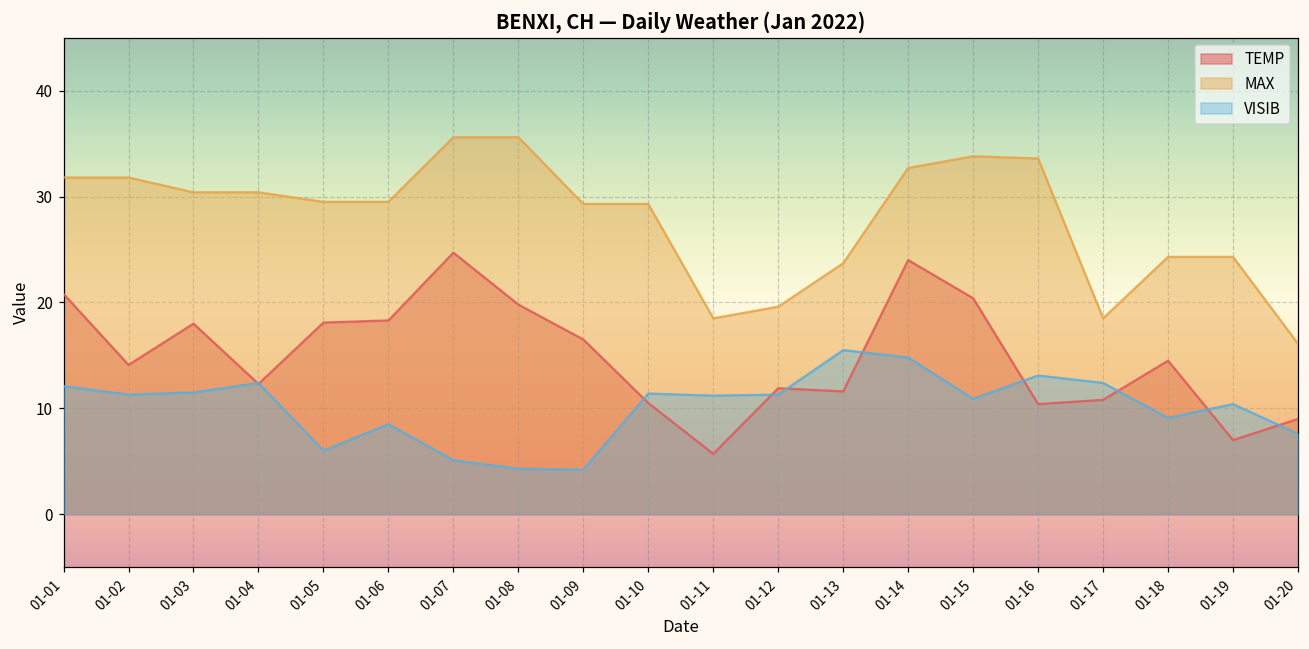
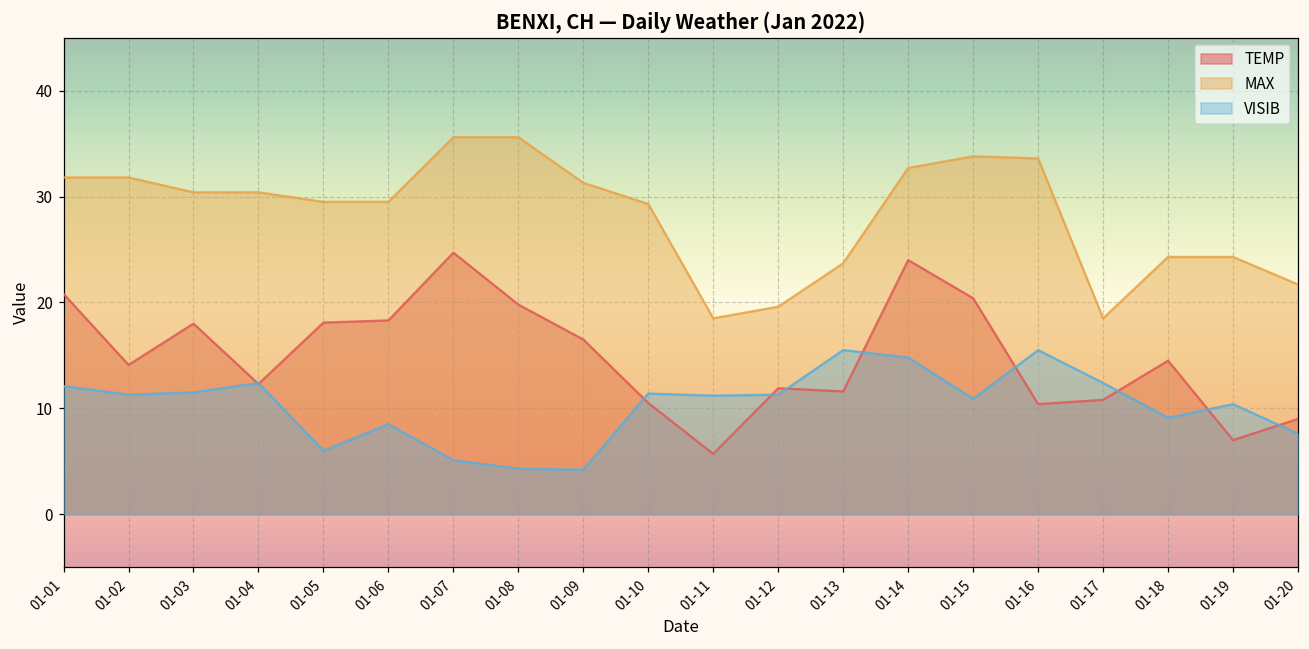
  {
    "TEMP": {
      "01-01": 21,
      "01-02": 14,
      "01-03": 18,
      "01-05": 18,
      "01-06": 18,
      "01-07": 25,
      "01-08": 20,
      "01-09": 17,
      "01-10": 11,
      "01-11": 6,
      "01-12": 12,
      "01-13": 12,
      "01-14": 24,
      "01-15": 20,
      "01-16": 10,
      "01-17": 11,
      "01-18": 15,
      "01-19": 7,
      "01-20": 9
    },
    "MAX": {
      "01-01": 32,
      "01-02": 32,
      "01-03": 30,
      "01-04": 30,
      "01-05": 30,
      "01-06": 30,
      "01-07": 36,
      "01-08": 36,
-     "01-09": 29,
+     "01-09": 31,
      "01-10": 29,
      "01-11": 19,
      "01-12": 20,
      "01-13": 24,
      "01-14": 33,
      "01-15": 34,
      "01-16": 34,
      "01-17": 19,
      "01-18": 24,
      "01-19": 24,
-     "01-20": 16
+     "01-20": 22
    },
    "VISIB": {
      "01-01": 12,
      "01-02": 11,
      "01-03": 12,
      "01-05": 6,
      "01-06": 9,
      "01-07": 5,
      "01-08": 4,
      "01-09": 4,
      "01-10": 11,
      "01-11": 11,
      "01-12": 11,
      "01-13": 16,
      "01-14": 15,
      "01-15": 11,
-     "01-16": 13,
+     "01-16": 16,
      "01-17": 12,
      "01-18": 9,
      "01-19": 10,
      "01-20": 8
    }
  }
